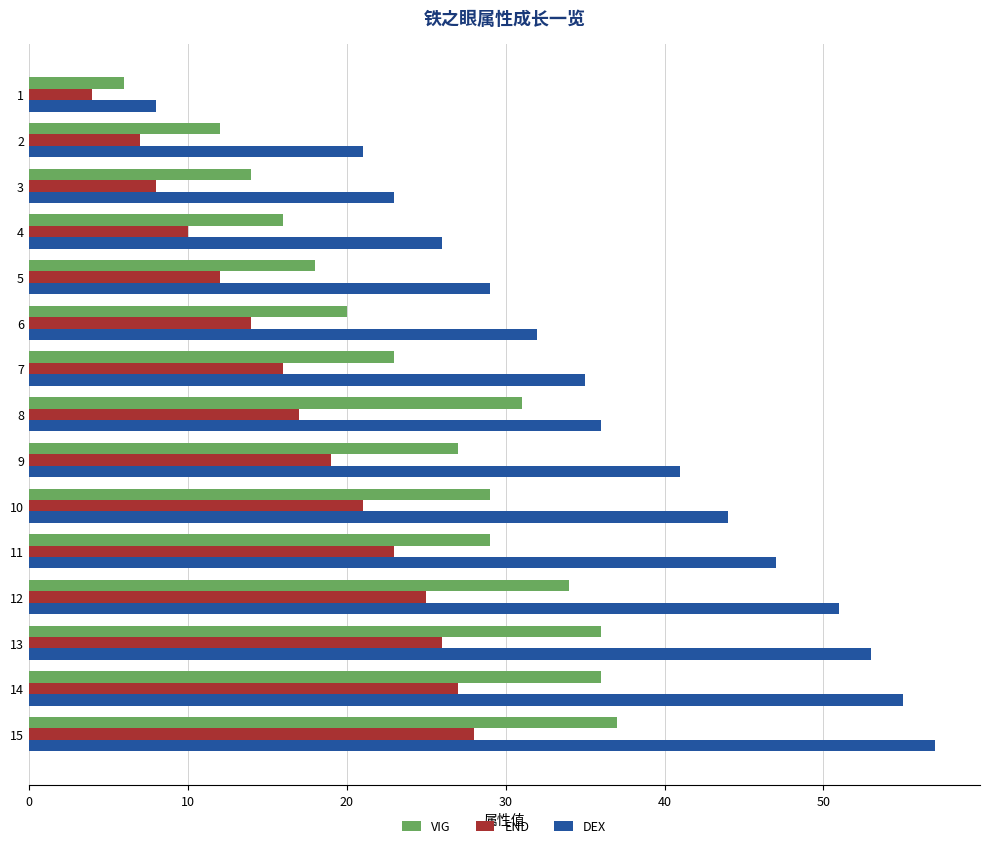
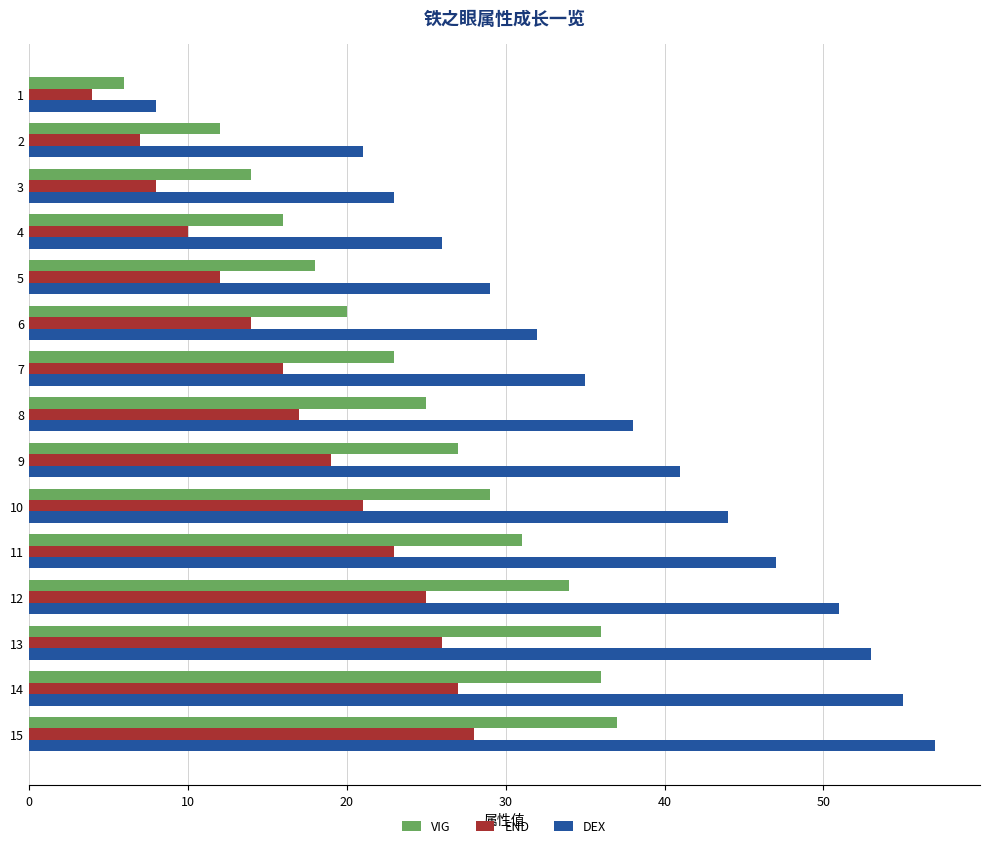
  {
    "VIG": {
      "1": 6,
      "2": 12,
      "3": 14,
      "4": 16,
      "5": 18,
      "6": 20,
      "7": 23,
-     "8": 31,
+     "8": 25,
      "9": 27,
      "10": 29,
-     "11": 29,
+     "11": 31,
      "12": 34,
      "13": 36,
      "14": 36,
      "15": 37
    },
    "END": {
      "1": 4,
      "2": 7,
      "3": 8,
      "4": 10,
      "5": 12,
      "6": 14,
      "7": 16,
      "8": 17,
      "9": 19,
      "10": 21,
      "11": 23,
      "12": 25,
      "13": 26,
      "14": 27,
      "15": 28
    },
    "DEX": {
      "1": 8,
      "2": 21,
      "3": 23,
      "4": 26,
      "5": 29,
      "6": 32,
      "7": 35,
-     "8": 36,
+     "8": 38,
      "9": 41,
      "10": 44,
      "11": 47,
      "12": 51,
      "13": 53,
      "14": 55,
      "15": 57
    }
  }
